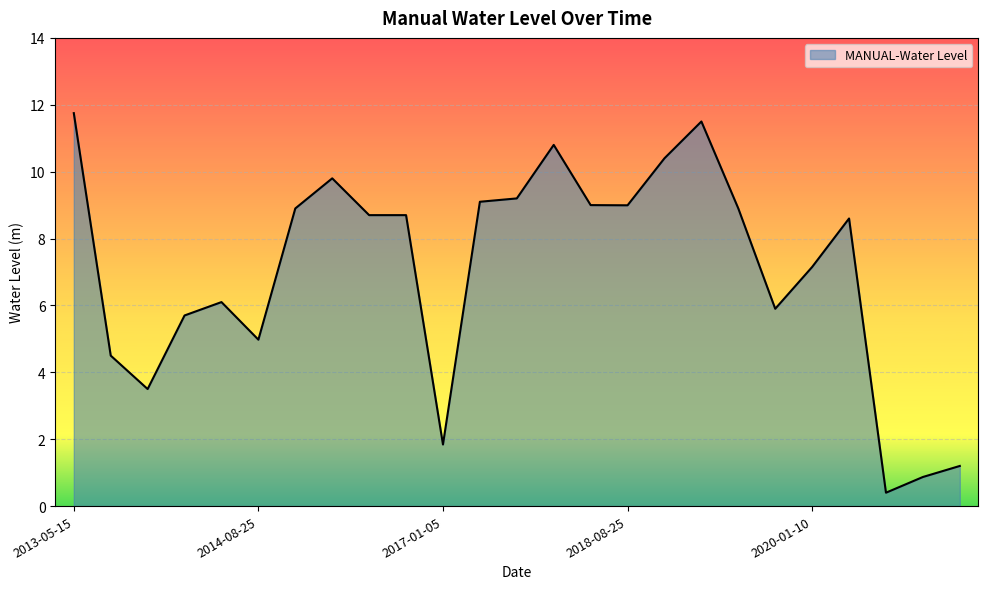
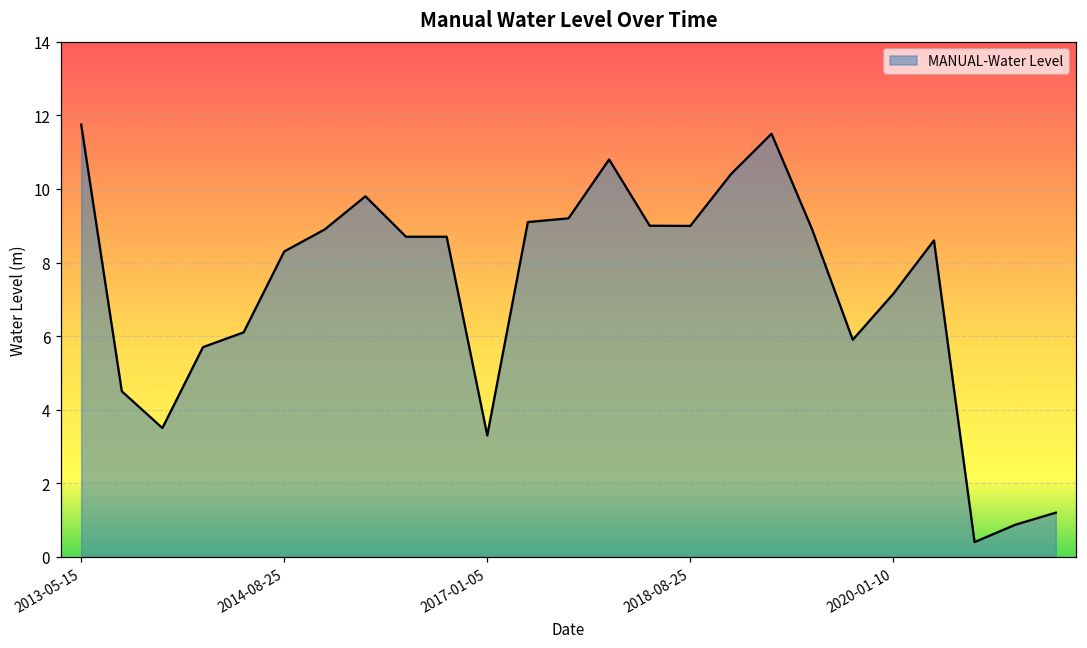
  {
    "2013-05-15": 11.8,
-   "2014-08-25": 5.0,
-   "2017-01-05": 1.8,
+   "2014-08-25": 8.3,
+   "2017-01-05": 3.3,
    "2018-08-25": 9.0,
    "2020-01-10": 7.2
  }
